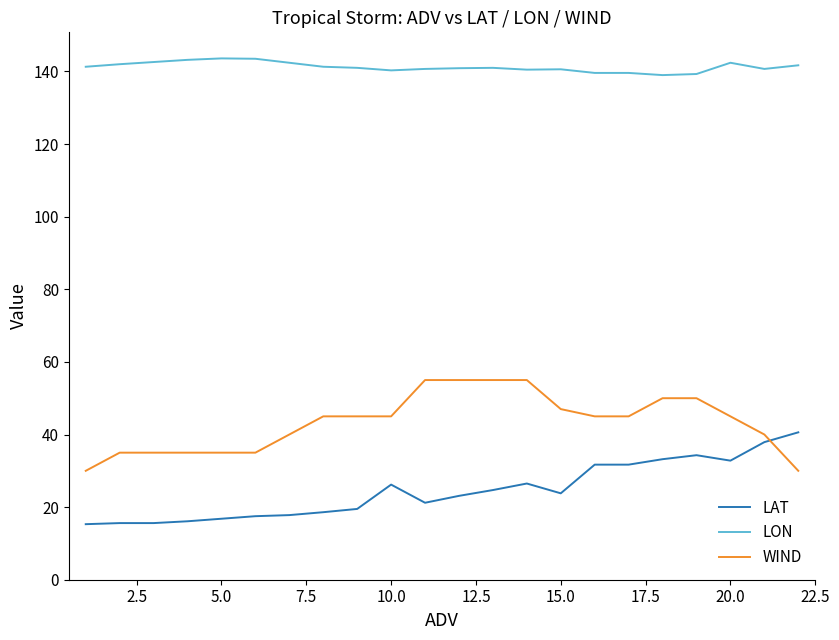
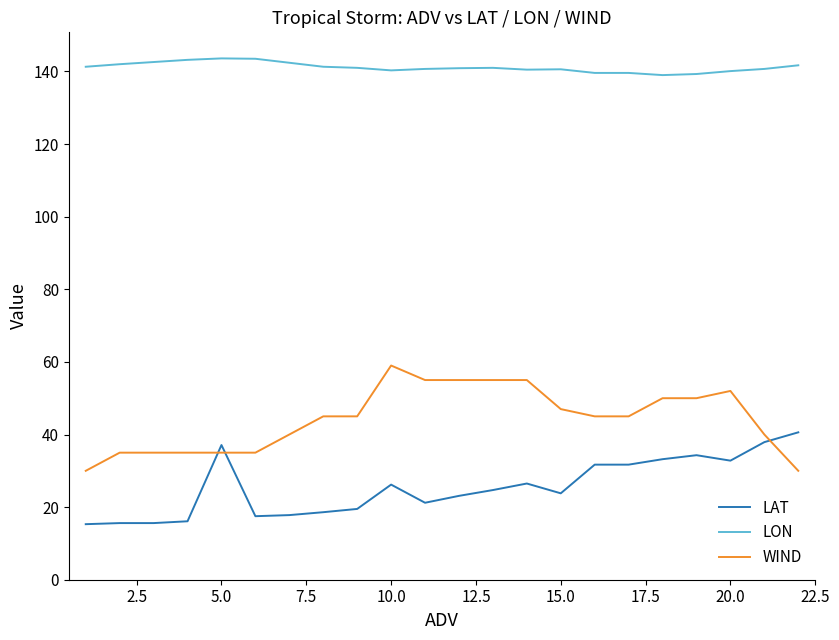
  {
    "LAT": {
-     "5.0": 17,
+     "5.0": 37,
      "10.0": 26,
      "15.0": 24,
      "20.0": 33
    },
    "LON": {
      "5.0": 144,
      "10.0": 140,
      "15.0": 141,
-     "20.0": 142
+     "20.0": 140
    },
    "WIND": {
      "5.0": 35,
-     "10.0": 45,
+     "10.0": 59,
      "15.0": 47,
-     "20.0": 45
+     "20.0": 52
    }
  }
